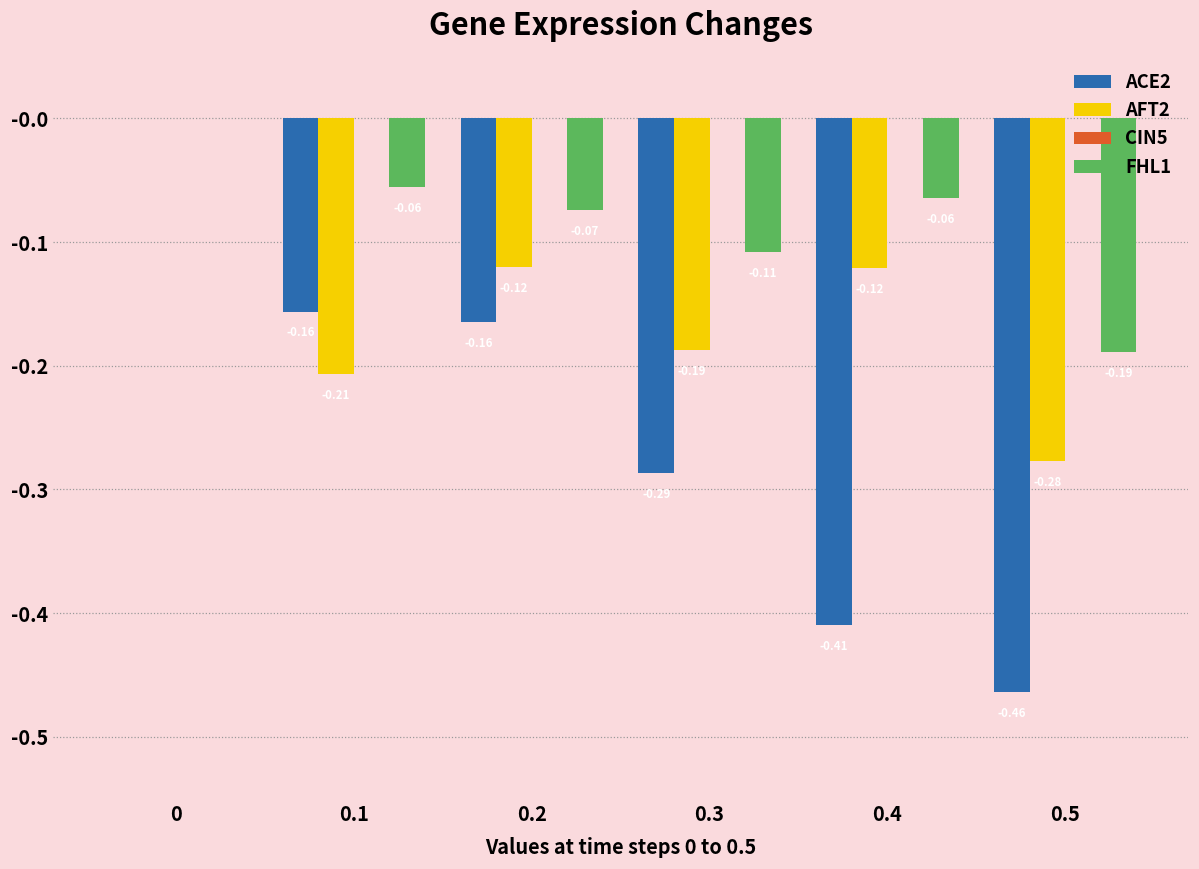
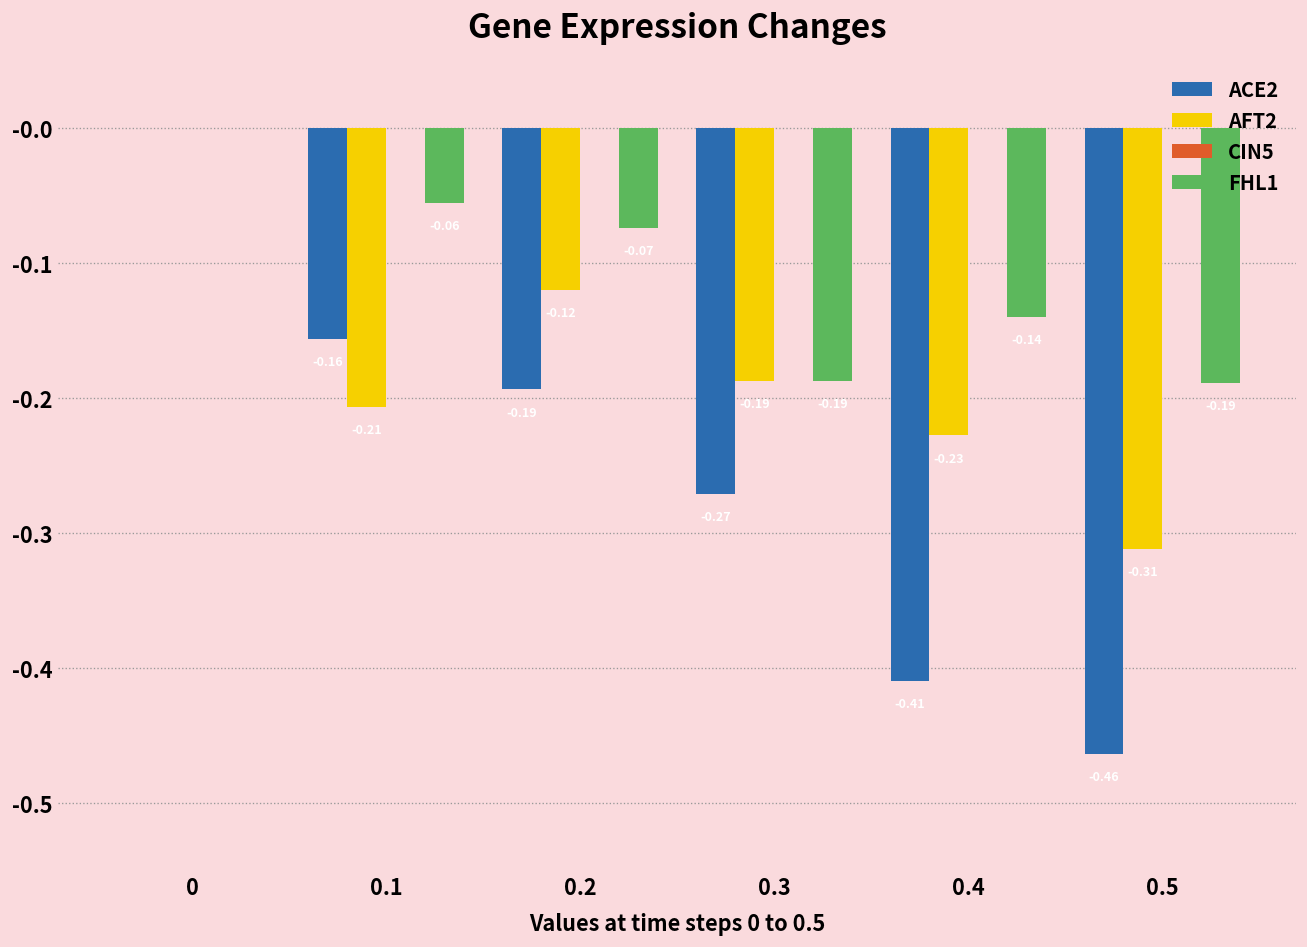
  {
    "ACE2": {
      "0": 0.000,
      "0.1": -0.156,
-     "0.2": -0.164,
-     "0.3": -0.286,
+     "0.2": -0.194,
+     "0.3": -0.271,
      "0.4": -0.410,
      "0.5": -0.464
    },
    "AFT2": {
      "0": 0.000,
      "0.1": -0.207,
      "0.2": -0.120,
      "0.3": -0.187,
-     "0.4": -0.121,
-     "0.5": -0.277
+     "0.4": -0.228,
+     "0.5": -0.312
    },
    "CIN5": {
      "0": 0.000,
      "0.1": 0.000,
      "0.2": 0.000,
      "0.3": 0.000,
      "0.4": 0.000,
      "0.5": 0.000
    },
    "FHL1": {
      "0": 0.000,
      "0.1": -0.055,
      "0.2": -0.074,
-     "0.3": -0.108,
-     "0.4": -0.064,
+     "0.3": -0.187,
+     "0.4": -0.140,
      "0.5": -0.189
    }
  }
